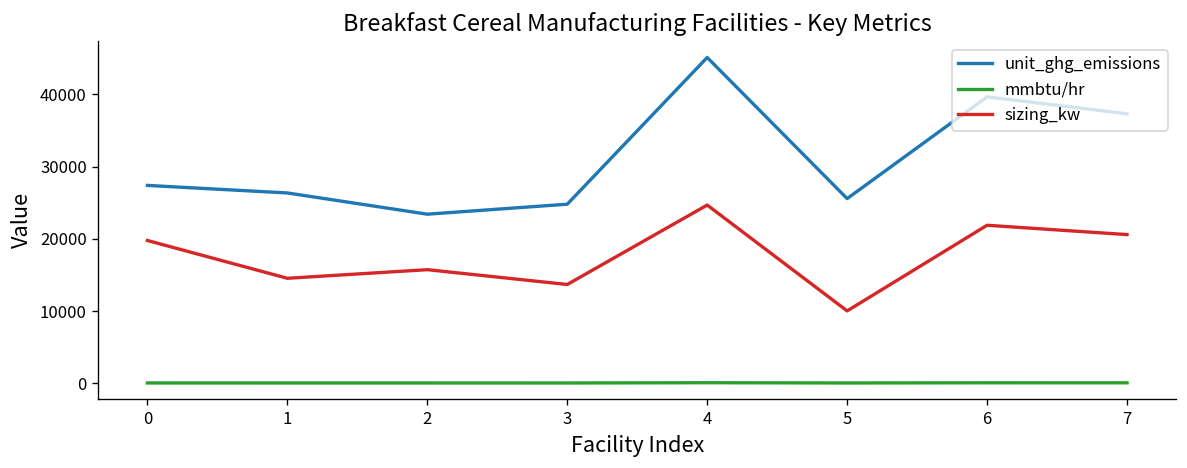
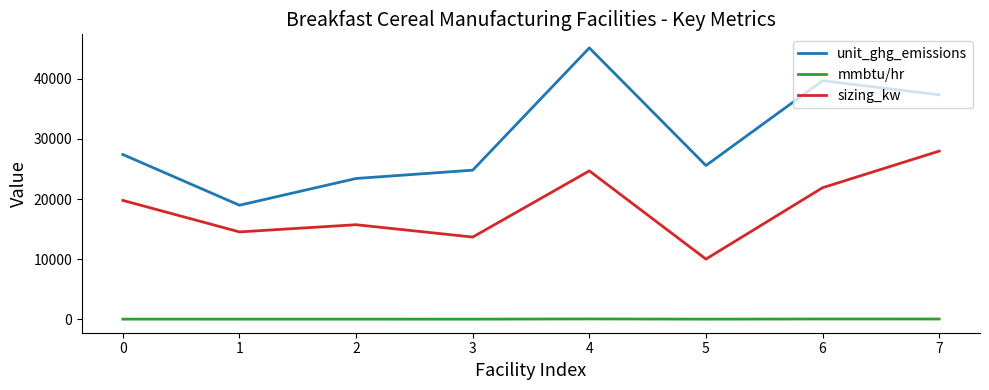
  {
    "unit_ghg_emissions": {
      "0": 27000,
-     "1": 26000,
+     "1": 19000,
      "2": 23000,
      "3": 25000,
      "4": 45000,
      "5": 26000
    },
    "mmbtu/hr": {
      "0": 0,
      "1": 0,
      "2": 0,
      "3": 0,
      "4": 0,
      "5": 0,
      "6": 0,
      "7": 0
    },
    "sizing_kw": {
      "0": 20000,
      "1": 15000,
      "2": 16000,
      "3": 14000,
      "4": 25000,
      "5": 10000,
      "6": 22000,
-     "7": 21000
+     "7": 28000
    }
  }
